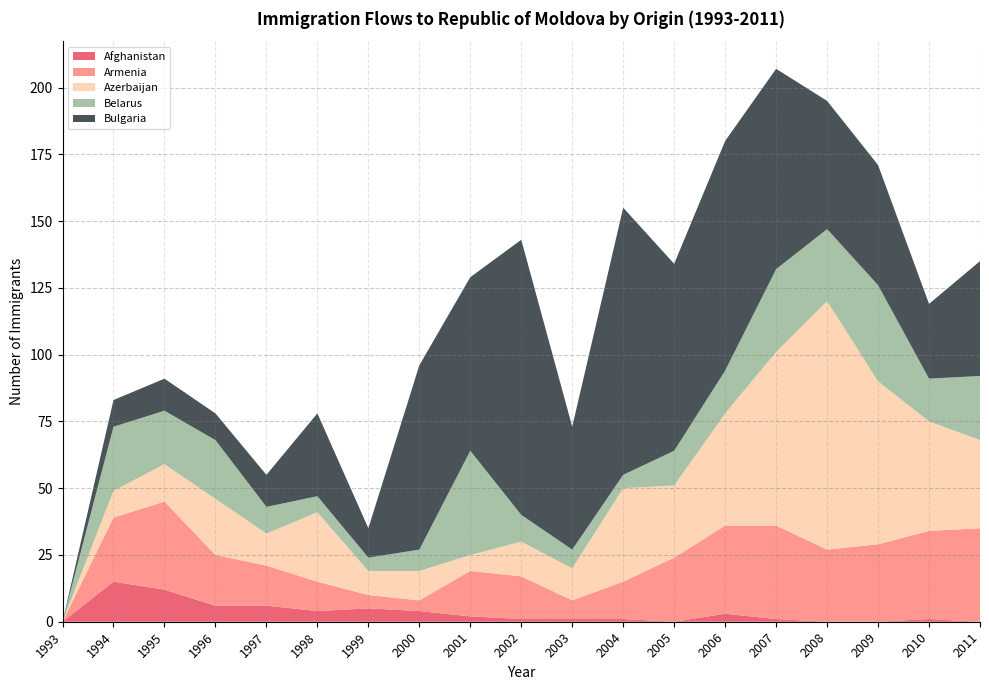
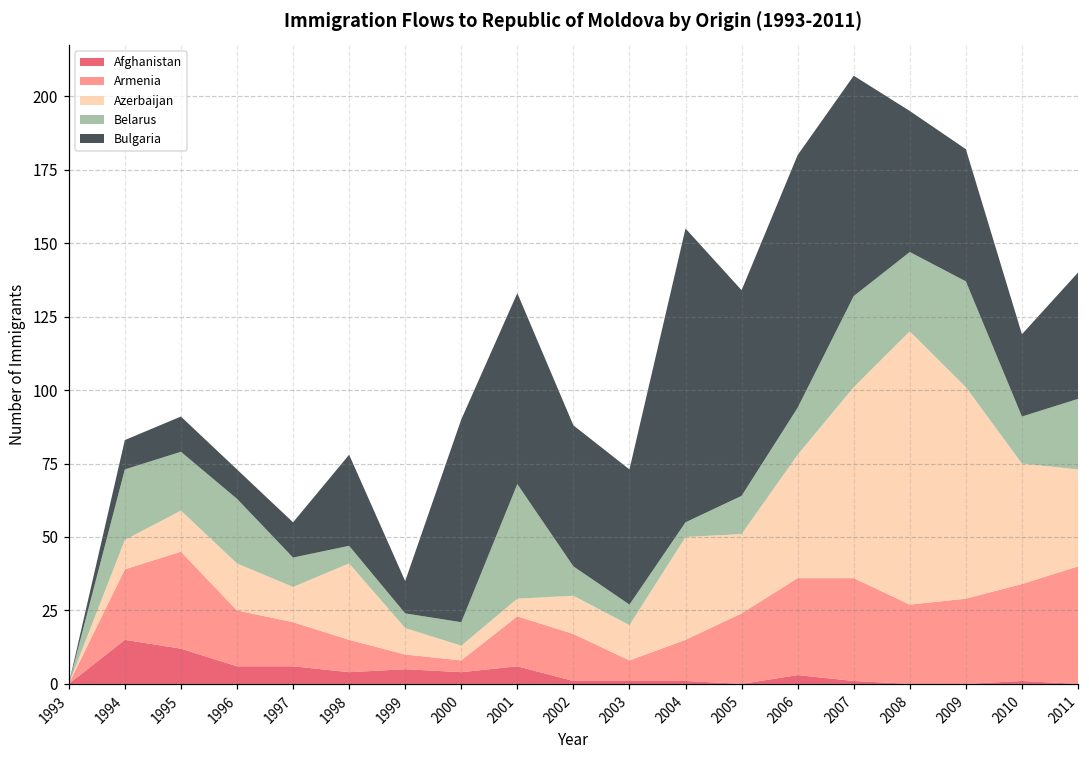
  {
    "Afghanistan": {
      "1994": 15,
      "1995": 12,
      "1996": 6,
      "1997": 6,
      "1998": 4,
      "1999": 5,
      "2000": 4,
-     "2001": 2,
+     "2001": 6,
      "2002": 1,
      "2003": 1,
      "2004": 1,
      "2005": 0,
      "2006": 3,
      "2007": 1,
      "2008": 0,
      "2009": 0,
      "2010": 1,
      "2011": 0
    },
    "Armenia": {
      "1994": 24,
      "1995": 33,
      "1996": 19,
      "1997": 15,
      "1998": 11,
      "1999": 5,
      "2000": 4,
      "2001": 17,
      "2002": 16,
      "2003": 7,
      "2004": 14,
      "2005": 24,
      "2006": 33,
      "2007": 35,
      "2008": 27,
      "2009": 29,
      "2010": 33,
-     "2011": 35
+     "2011": 40
    },
    "Azerbaijan": {
      "1994": 10,
      "1995": 14,
-     "1996": 21,
+     "1996": 16,
      "1997": 12,
      "1998": 26,
      "1999": 9,
-     "2000": 11,
+     "2000": 5,
      "2001": 6,
      "2002": 13,
      "2003": 12,
      "2004": 35,
      "2005": 27,
      "2006": 42,
      "2007": 65,
      "2008": 93,
-     "2009": 61,
+     "2009": 72,
      "2010": 41,
      "2011": 33
    },
    "Belarus": {
      "1994": 24,
      "1995": 20,
      "1996": 22,
      "1997": 10,
      "1998": 6,
      "1999": 5,
      "2000": 8,
      "2001": 39,
      "2002": 10,
      "2003": 7,
      "2004": 5,
      "2005": 13,
      "2006": 16,
      "2007": 31,
      "2008": 27,
      "2009": 36,
      "2010": 16,
      "2011": 24
    },
    "Bulgaria": {
      "1994": 10,
      "1995": 12,
      "1996": 10,
      "1997": 12,
      "1998": 31,
      "1999": 11,
      "2000": 69,
      "2001": 65,
-     "2002": 103,
+     "2002": 48,
      "2003": 46,
      "2004": 100,
      "2005": 70,
      "2006": 86,
      "2007": 75,
      "2008": 48,
      "2009": 45,
      "2010": 28,
      "2011": 43
    }
  }
